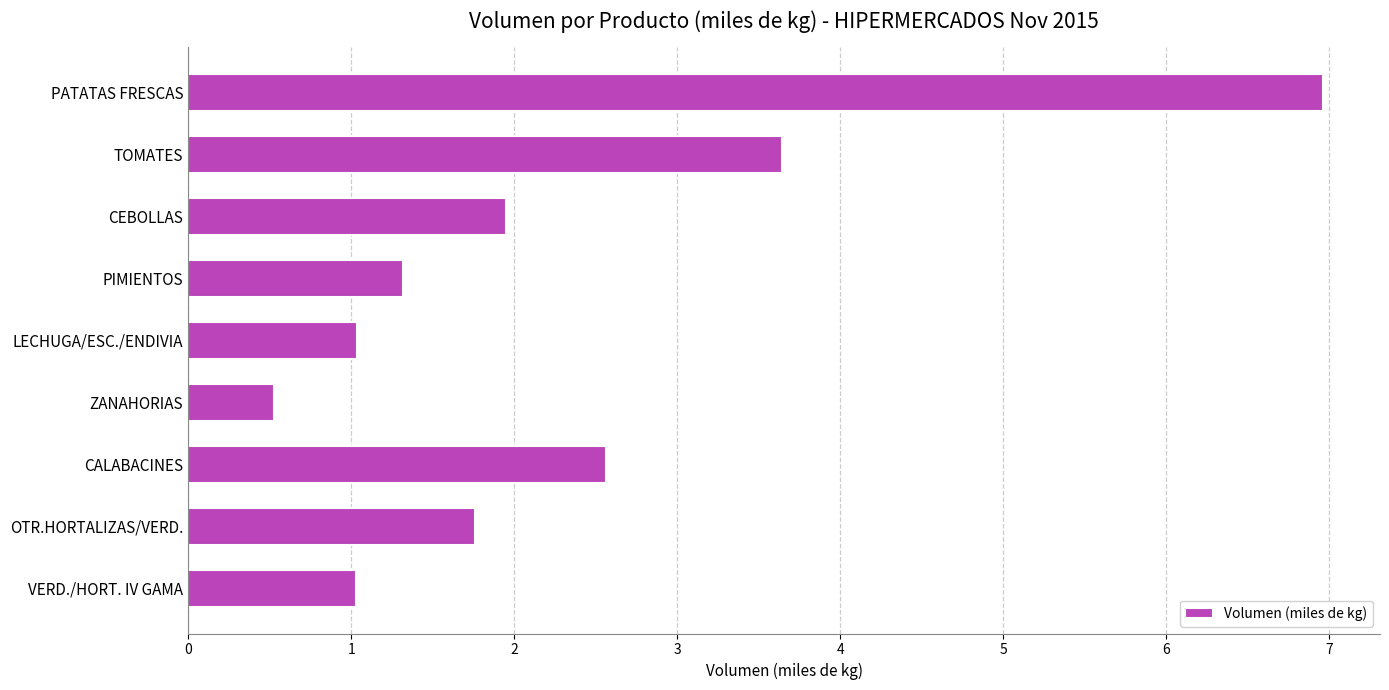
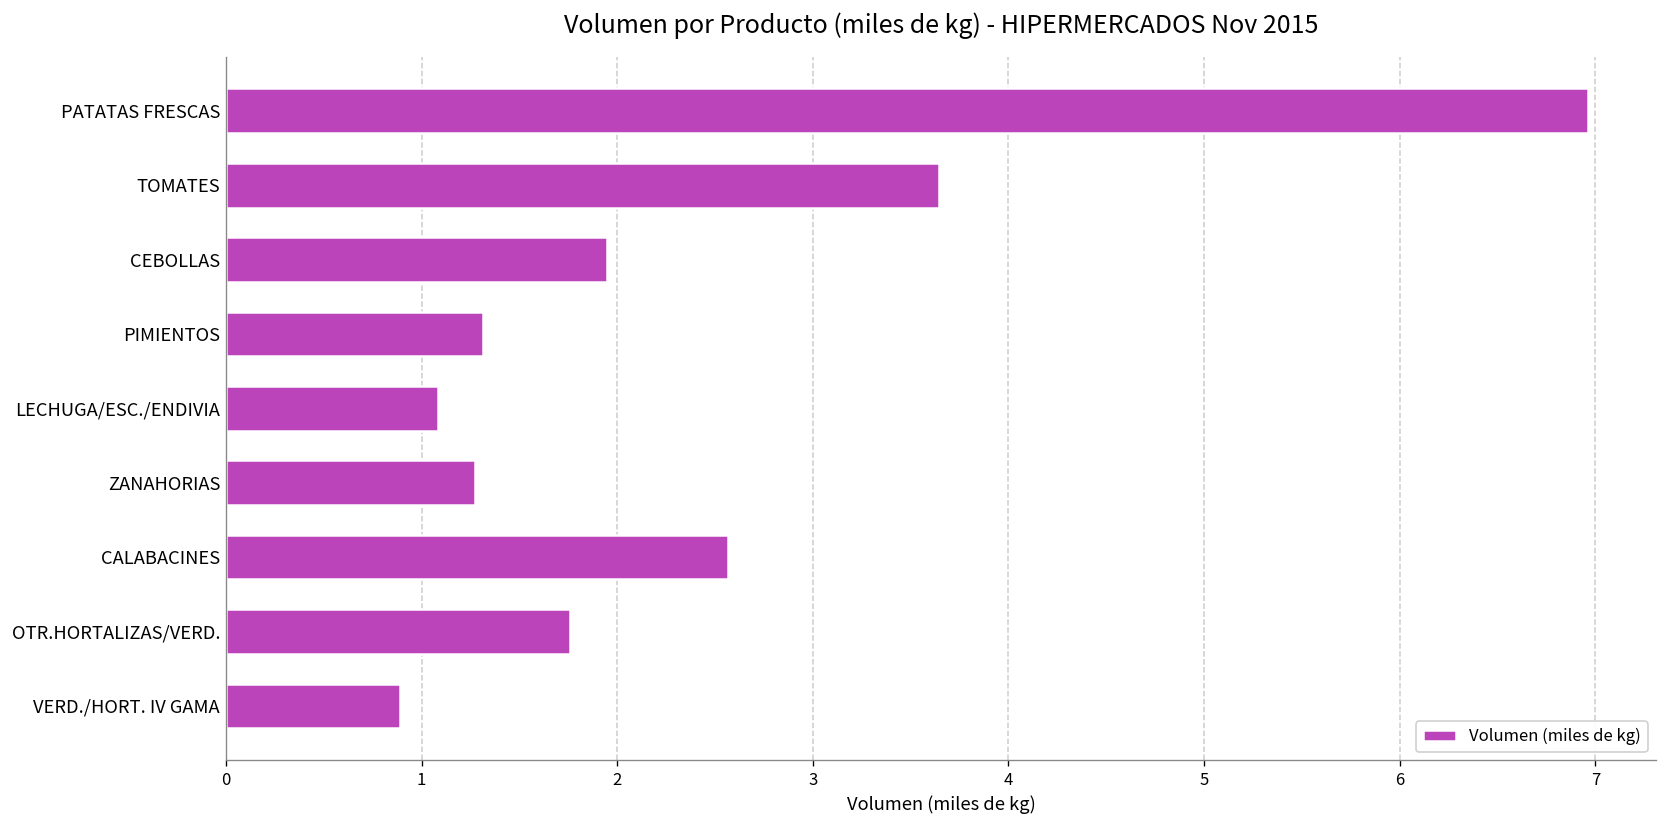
  {
    "PATATAS FRESCAS": 6.96,
    "TOMATES": 3.64,
    "CEBOLLAS": 1.95,
    "PIMIENTOS": 1.32,
-   "LECHUGA/ESC./ENDIVIA": 1.04,
-   "ZANAHORIAS": 0.52,
+   "LECHUGA/ESC./ENDIVIA": 1.09,
+   "ZANAHORIAS": 1.27,
    "CALABACINES": 2.57,
    "OTR.HORTALIZAS/VERD.": 1.76,
-   "VERD./HORT. IV GAMA": 1.03
+   "VERD./HORT. IV GAMA": 0.89
  }
